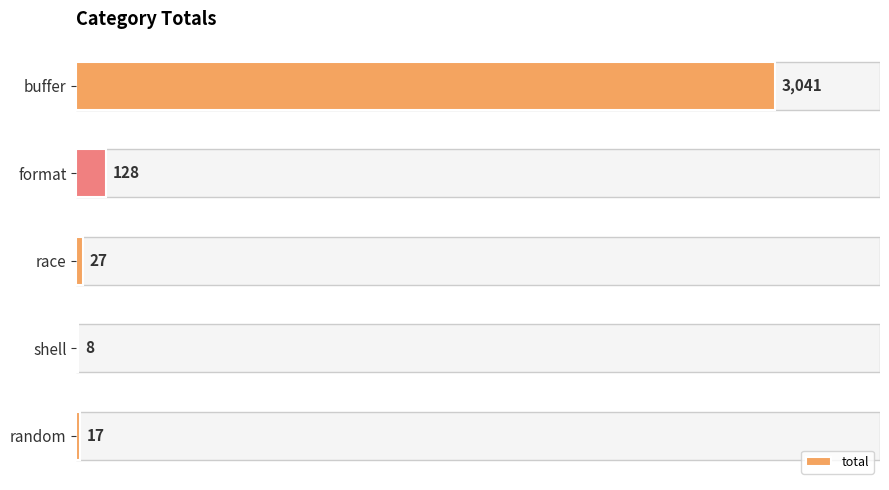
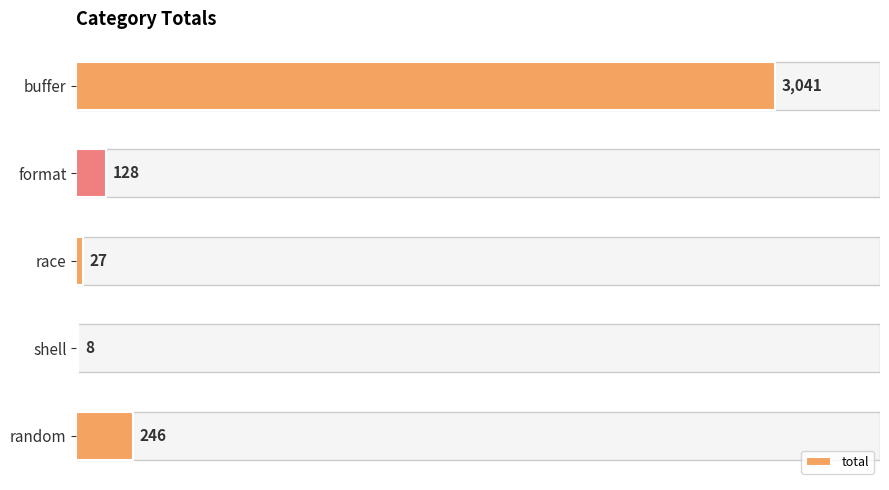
  {
    "buffer": "3,041",
    "format": "128",
    "race": "27",
    "shell": "8",
-   "random": "17"
+   "random": "246"
  }
